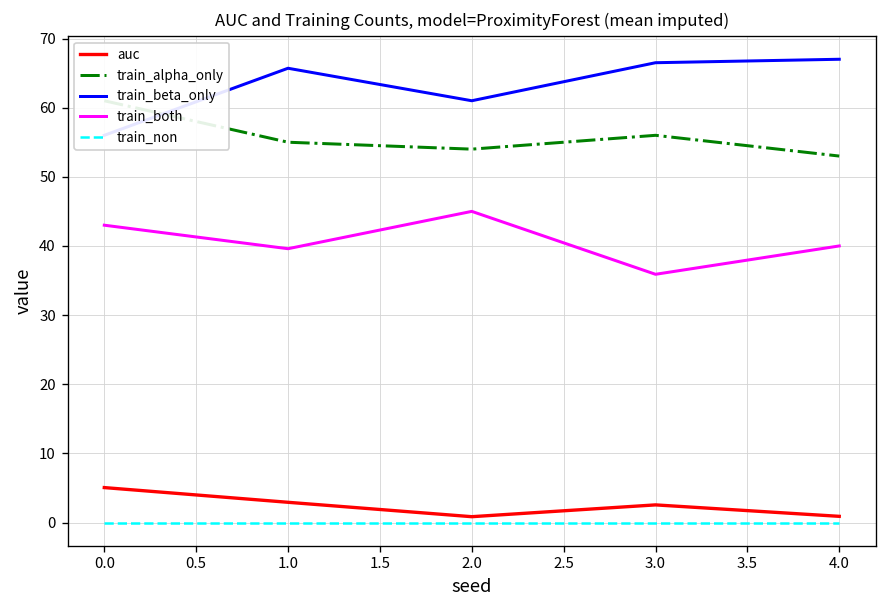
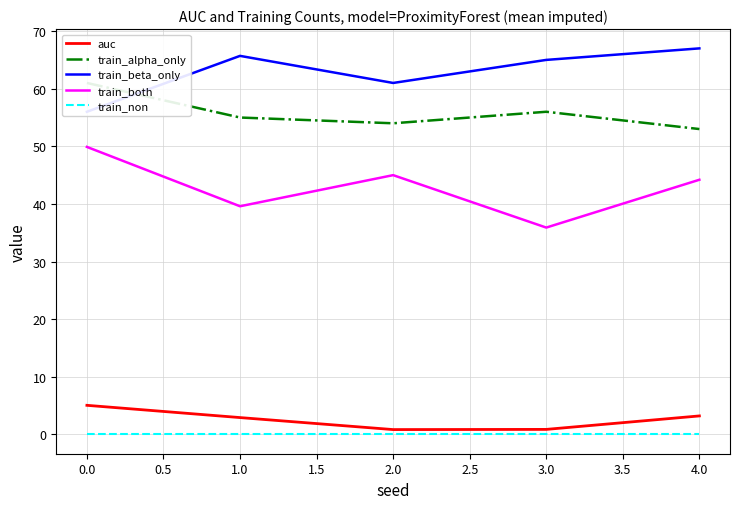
  {
    "auc": {
      "0.0": 5,
      "1.0": 3,
      "2.0": 1,
-     "3.0": 3,
-     "4.0": 1
+     "3.0": 1,
+     "4.0": 3
    },
    "train_alpha_only": {
      "1.0": 55,
      "2.0": 54,
      "3.0": 56,
      "4.0": 53
    },
    "train_beta_only": {
      "1.0": 66,
      "2.0": 61,
-     "3.0": 67,
+     "3.0": 65,
      "4.0": 67
    },
    "train_both": {
-     "0.0": 43,
+     "0.0": 50,
      "1.0": 40,
      "2.0": 45,
      "3.0": 36,
-     "4.0": 40
+     "4.0": 44
    },
    "train_non": {
      "0.0": 0,
      "1.0": 0,
      "2.0": 0,
      "3.0": 0,
      "4.0": 0
    }
  }
